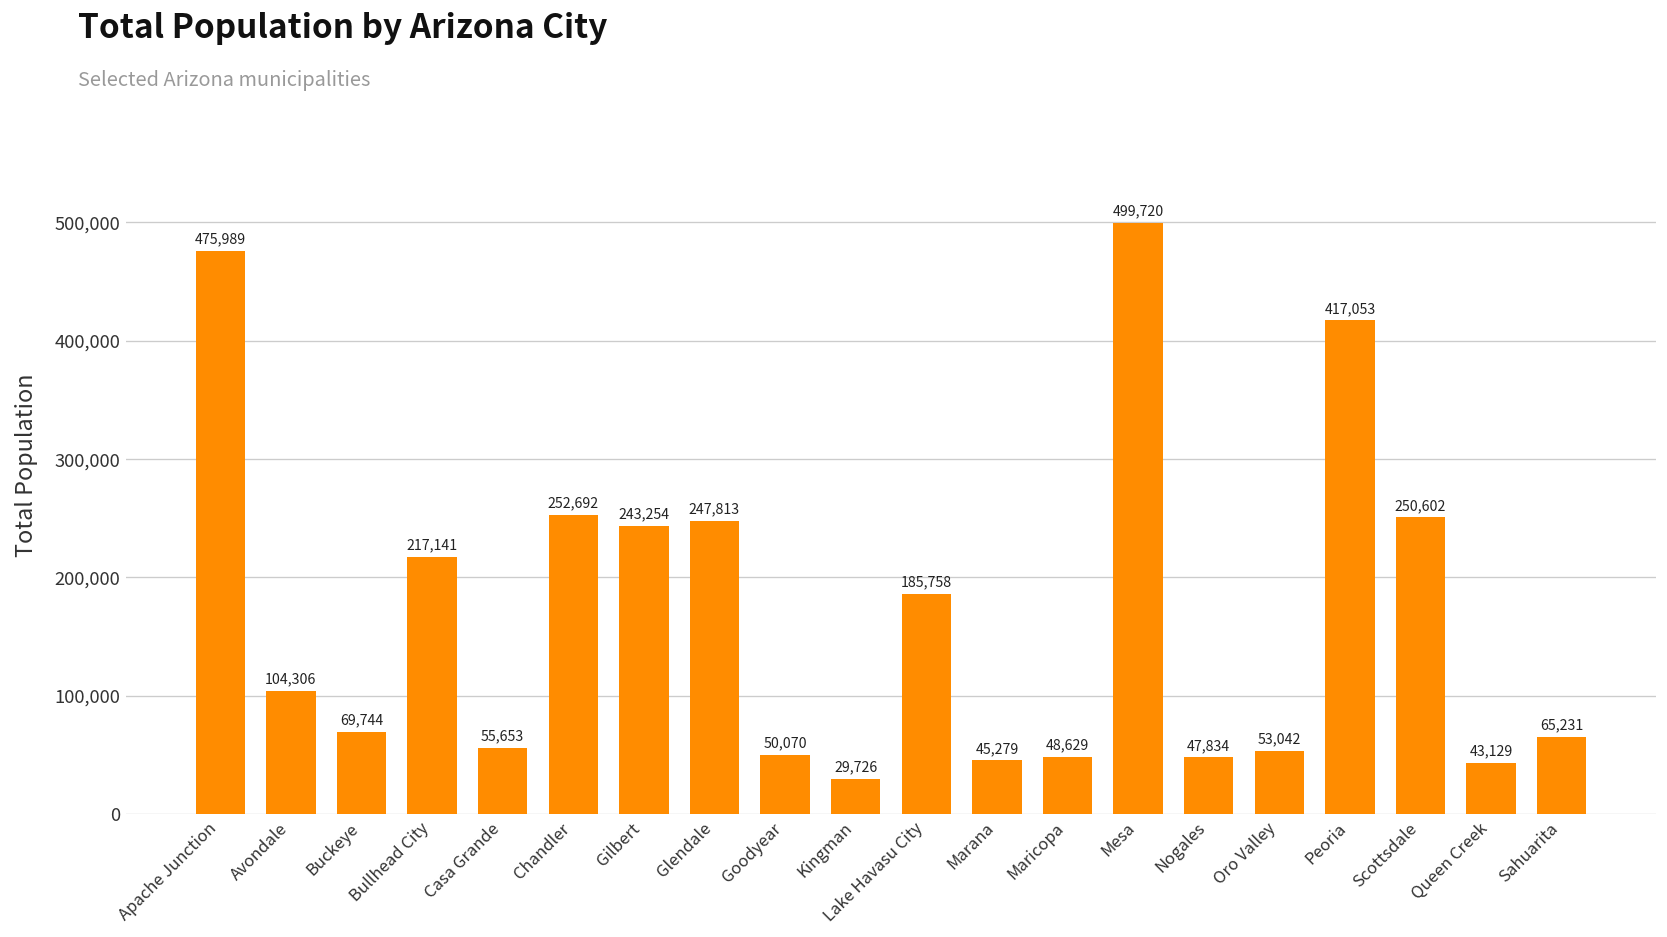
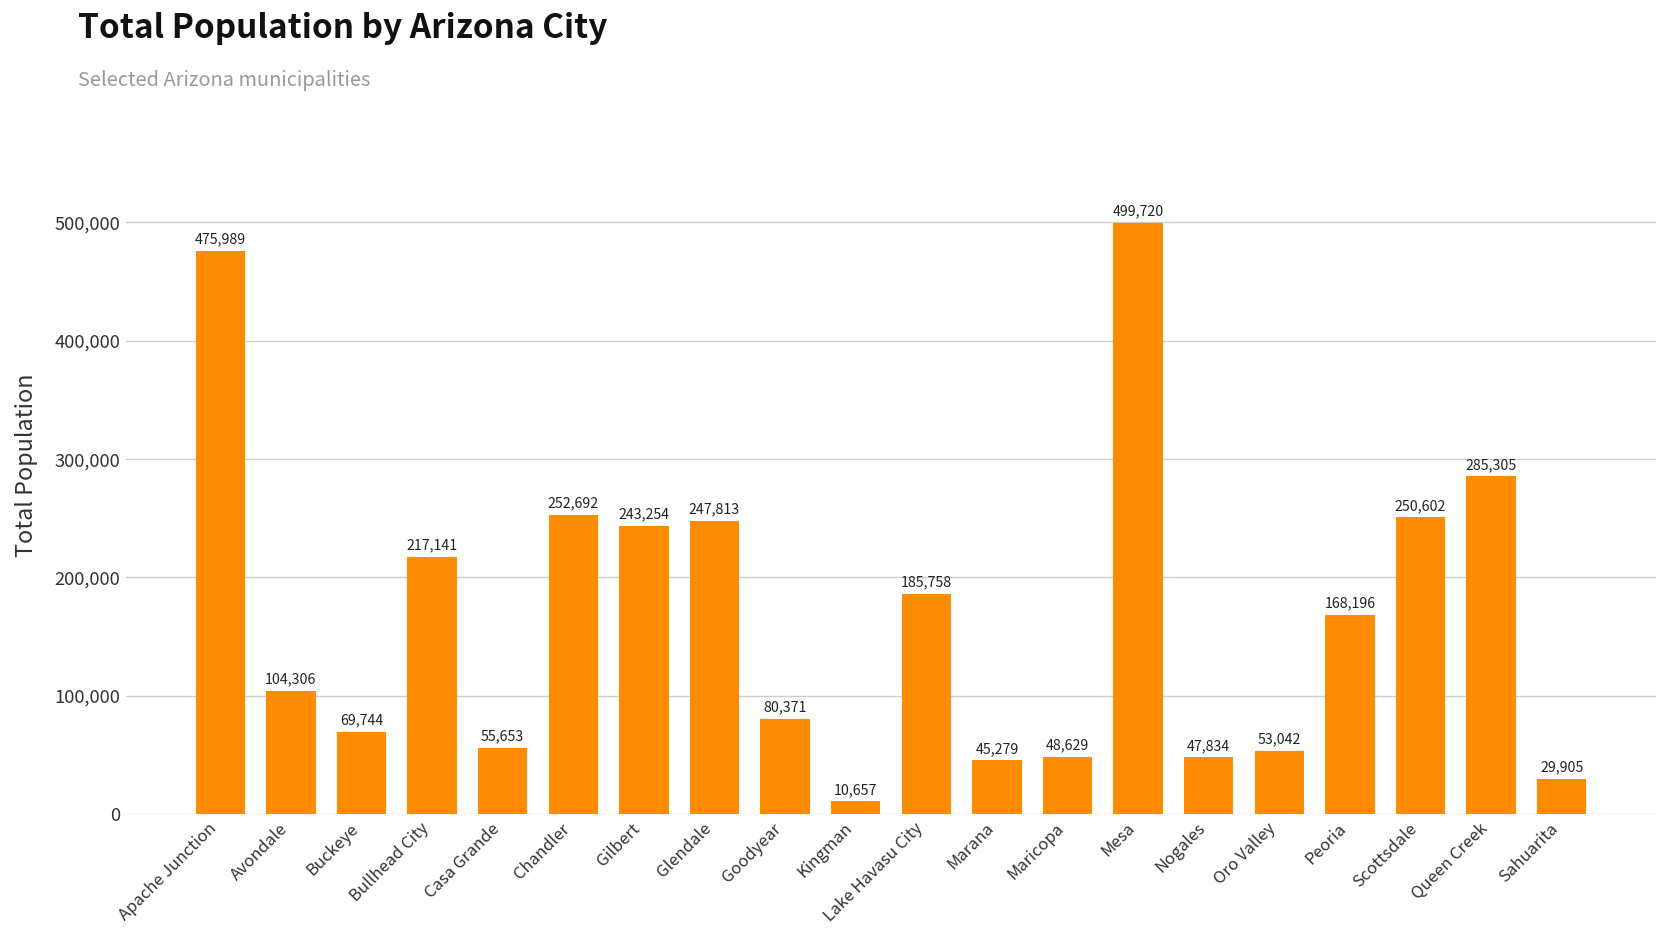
  {
    "Apache Junction": "475,989",
    "Avondale": "104,306",
    "Buckeye": "69,744",
    "Bullhead City": "217,141",
    "Casa Grande": "55,653",
    "Chandler": "252,692",
    "Gilbert": "243,254",
    "Glendale": "247,813",
-   "Goodyear": "50,070",
-   "Kingman": "29,726",
+   "Goodyear": "80,371",
+   "Kingman": "10,657",
    "Lake Havasu City": "185,758",
    "Marana": "45,279",
    "Maricopa": "48,629",
    "Mesa": "499,720",
    "Nogales": "47,834",
    "Oro Valley": "53,042",
-   "Peoria": "417,053",
+   "Peoria": "168,196",
    "Scottsdale": "250,602",
-   "Queen Creek": "43,129",
-   "Sahuarita": "65,231"
+   "Queen Creek": "285,305",
+   "Sahuarita": "29,905"
  }
